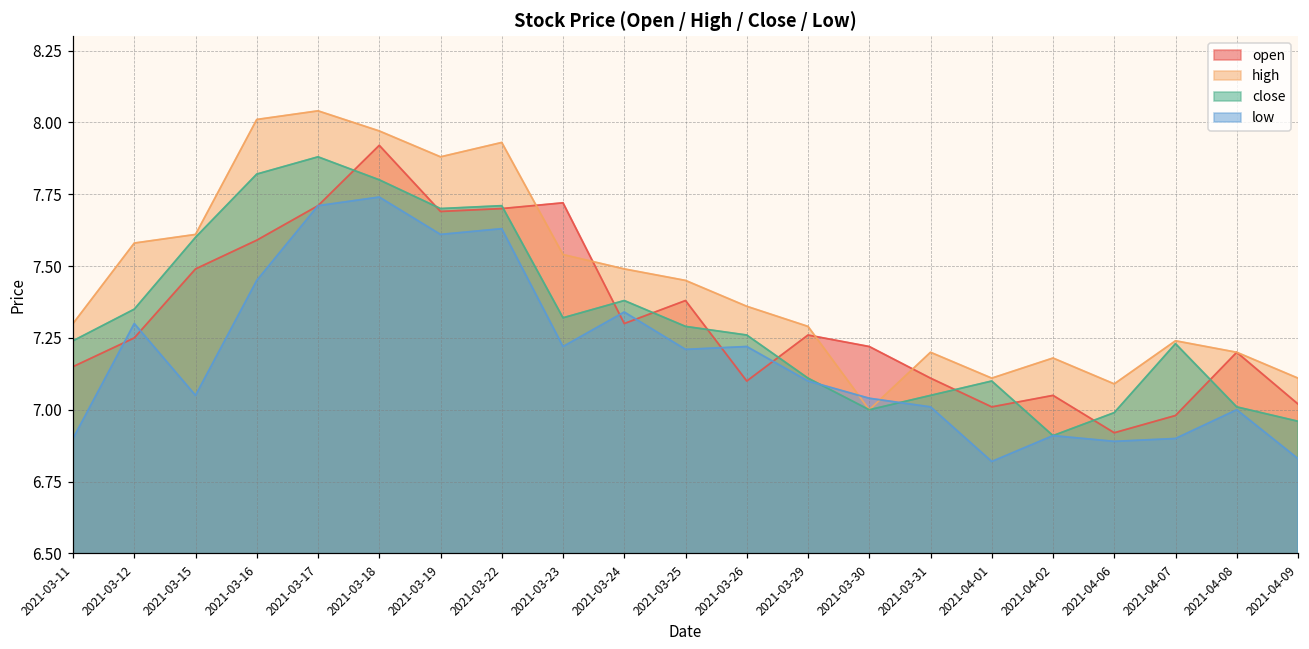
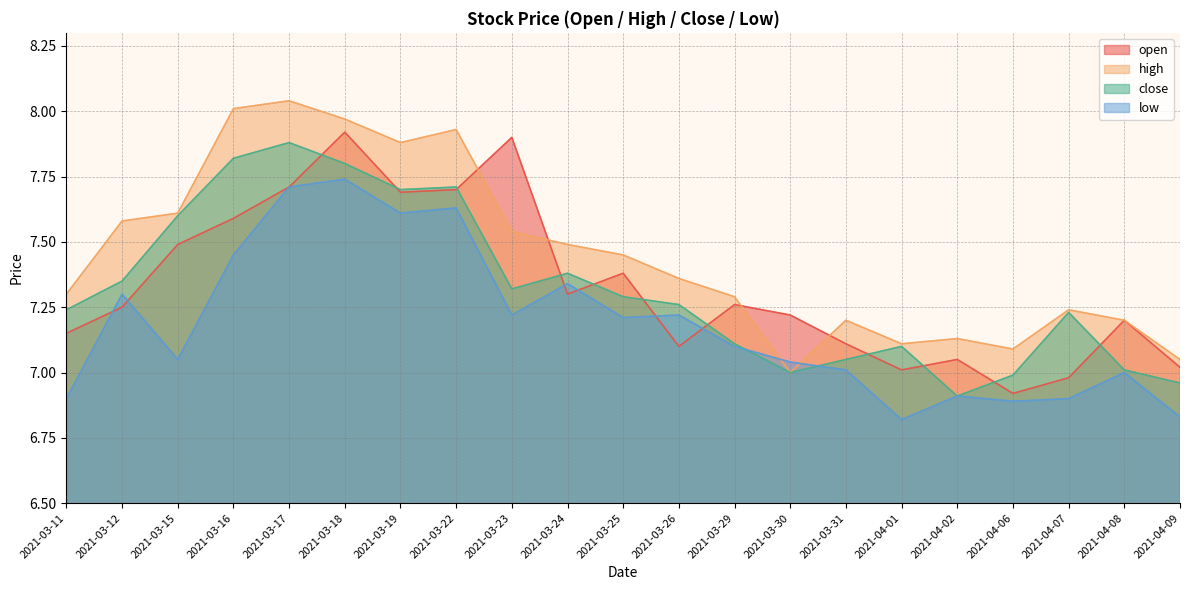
  {
    "open": {
      "2021-03-11": 7.15,
      "2021-03-12": 7.25,
      "2021-03-15": 7.49,
      "2021-03-16": 7.59,
      "2021-03-18": 7.92,
      "2021-03-19": 7.69,
      "2021-03-22": 7.70,
-     "2021-03-23": 7.72,
+     "2021-03-23": 7.90,
      "2021-03-24": 7.30,
      "2021-03-25": 7.38,
      "2021-03-26": 7.10,
      "2021-03-29": 7.26,
      "2021-03-30": 7.22,
      "2021-03-31": 7.11,
      "2021-04-01": 7.01,
      "2021-04-02": 7.05,
      "2021-04-06": 6.92,
      "2021-04-07": 6.98,
      "2021-04-09": 7.02
    },
    "high": {
      "2021-03-11": 7.30,
      "2021-03-12": 7.58,
      "2021-03-15": 7.61,
      "2021-03-16": 8.01,
      "2021-03-17": 8.04,
      "2021-03-18": 7.97,
      "2021-03-19": 7.88,
      "2021-03-22": 7.93,
      "2021-03-23": 7.54,
      "2021-03-24": 7.49,
      "2021-03-25": 7.45,
      "2021-03-26": 7.36,
      "2021-03-29": 7.29,
      "2021-03-31": 7.20,
      "2021-04-01": 7.11,
-     "2021-04-02": 7.18,
+     "2021-04-02": 7.13,
      "2021-04-06": 7.09,
      "2021-04-07": 7.24,
-     "2021-04-09": 7.11
+     "2021-04-09": 7.05
    },
    "close": {
      "2021-03-11": 7.24,
      "2021-03-12": 7.35,
      "2021-03-15": 7.60,
      "2021-03-16": 7.82,
      "2021-03-17": 7.88,
      "2021-03-18": 7.80,
      "2021-03-19": 7.70,
      "2021-03-22": 7.71,
      "2021-03-23": 7.32,
      "2021-03-24": 7.38,
      "2021-03-25": 7.29,
      "2021-03-26": 7.26,
      "2021-03-29": 7.11,
      "2021-03-31": 7.05,
      "2021-04-01": 7.10,
      "2021-04-06": 6.99,
      "2021-04-07": 7.23,
      "2021-04-08": 7.01,
      "2021-04-09": 6.96
    },
    "low": {
      "2021-03-11": 6.90,
      "2021-03-12": 7.30,
      "2021-03-15": 7.05,
      "2021-03-16": 7.45,
      "2021-03-18": 7.74,
      "2021-03-19": 7.61,
      "2021-03-22": 7.63,
      "2021-03-23": 7.22,
      "2021-03-24": 7.34,
      "2021-03-25": 7.21,
      "2021-03-26": 7.22,
      "2021-03-29": 7.10,
      "2021-03-30": 7.04,
      "2021-03-31": 7.01,
      "2021-04-01": 6.82,
      "2021-04-06": 6.89,
      "2021-04-07": 6.90,
      "2021-04-08": 7.00,
      "2021-04-09": 6.83
    }
  }
